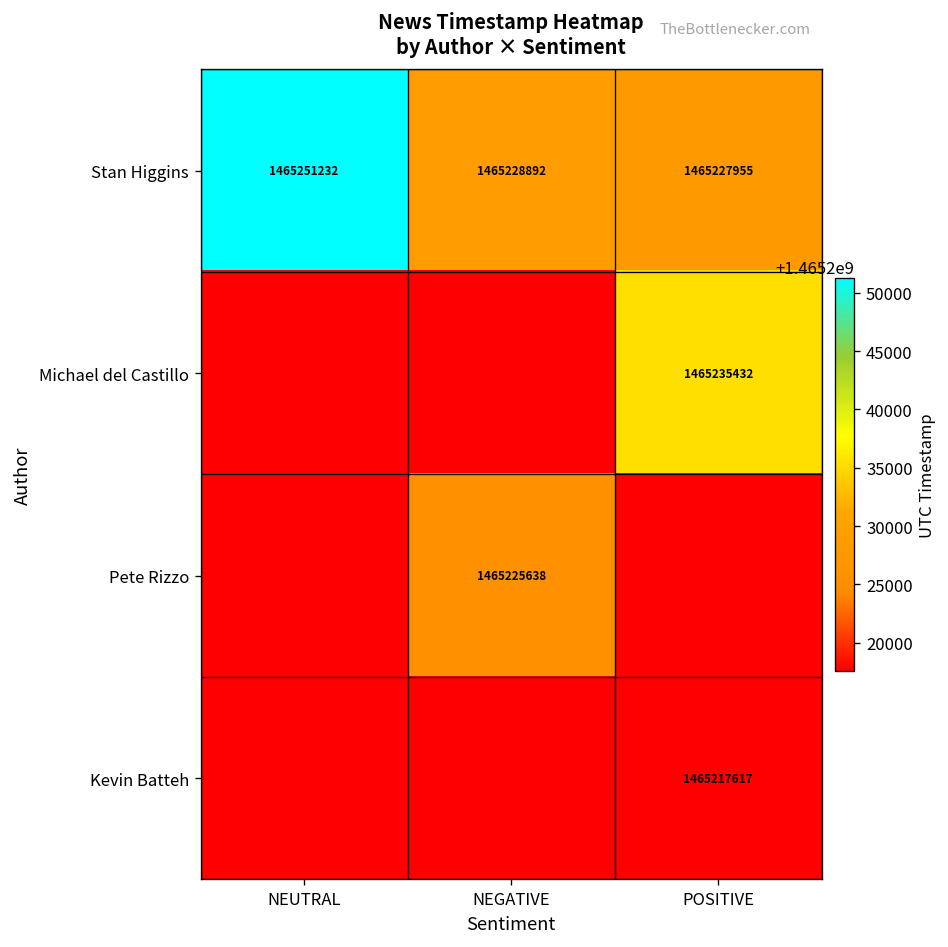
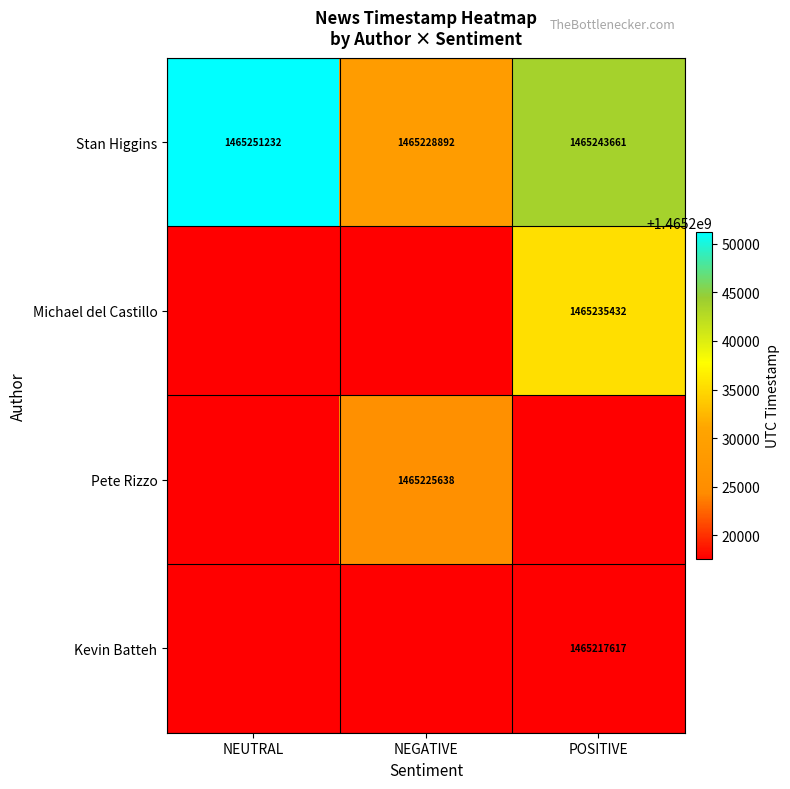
  {
    "Stan Higgins": {
      "NEUTRAL": 1465251232,
      "NEGATIVE": 1465228892,
-     "POSITIVE": 1465227955
+     "POSITIVE": 1465243661
    },
    "Michael del Castillo": {
      "POSITIVE": 1465235432
    },
    "Pete Rizzo": {
      "NEGATIVE": 1465225638
    },
    "Kevin Batteh": {
      "POSITIVE": 1465217617
    }
  }
